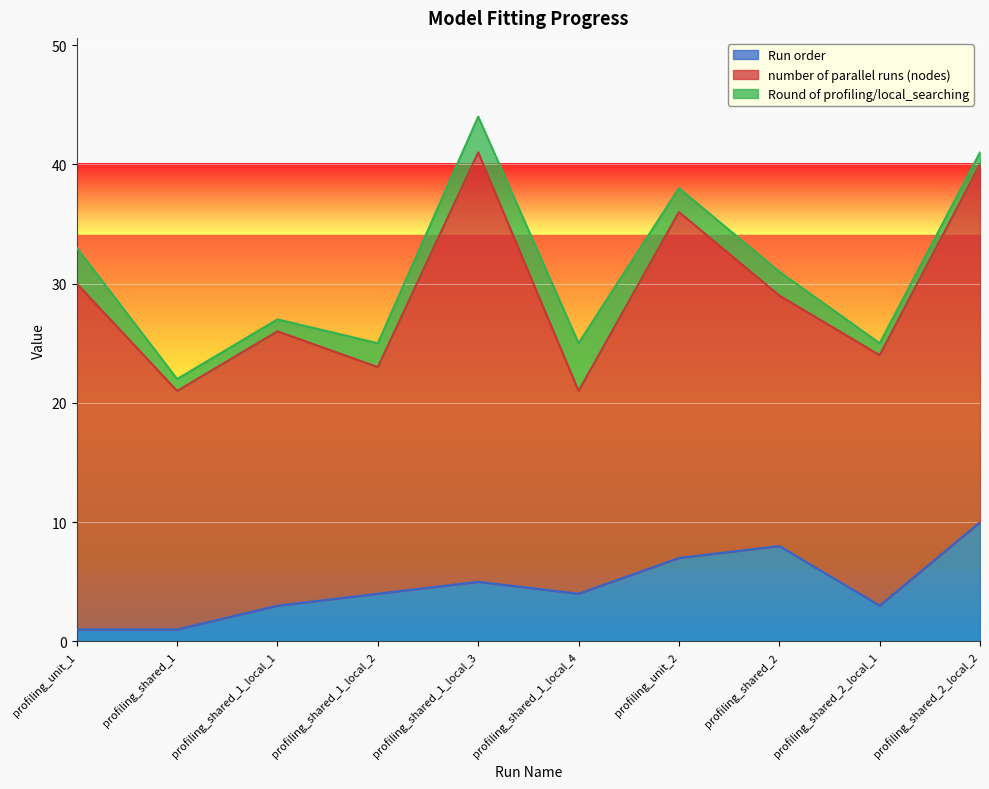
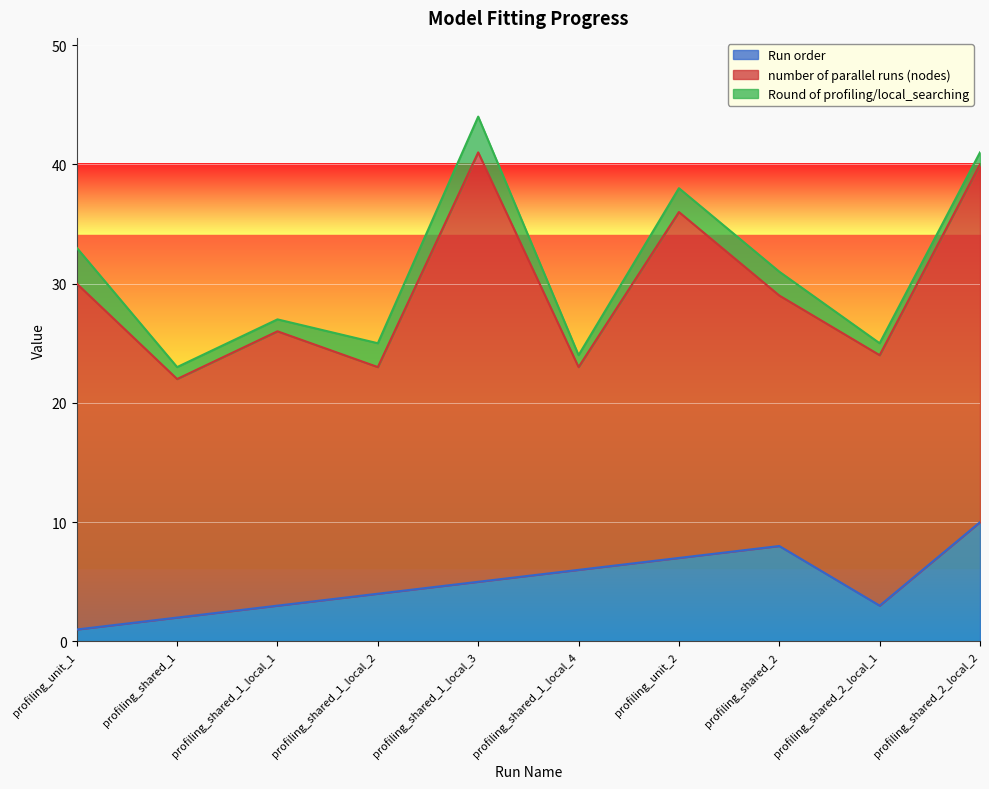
  {
    "Run order": {
      "profiling_unit_1": 1,
-     "profiling_shared_1": 1,
+     "profiling_shared_1": 2,
      "profiling_shared_1_local_1": 3,
      "profiling_shared_1_local_2": 4,
      "profiling_shared_1_local_3": 5,
-     "profiling_shared_1_local_4": 4,
+     "profiling_shared_1_local_4": 6,
      "profiling_unit_2": 7,
      "profiling_shared_2": 8,
      "profiling_shared_2_local_1": 3,
      "profiling_shared_2_local_2": 10
    },
    "number of parallel runs (nodes)": {
      "profiling_unit_1": 29,
      "profiling_shared_1": 20,
      "profiling_shared_1_local_1": 23,
      "profiling_shared_1_local_2": 19,
      "profiling_shared_1_local_3": 36,
      "profiling_shared_1_local_4": 17,
      "profiling_unit_2": 29,
      "profiling_shared_2": 21,
      "profiling_shared_2_local_1": 21,
      "profiling_shared_2_local_2": 30
    },
    "Round of profiling/local_searching": {
      "profiling_unit_1": 3,
      "profiling_shared_1": 1,
      "profiling_shared_1_local_1": 1,
      "profiling_shared_1_local_2": 2,
      "profiling_shared_1_local_3": 3,
-     "profiling_shared_1_local_4": 4,
+     "profiling_shared_1_local_4": 1,
      "profiling_unit_2": 2,
      "profiling_shared_2": 2,
      "profiling_shared_2_local_1": 1,
      "profiling_shared_2_local_2": 1
    }
  }
